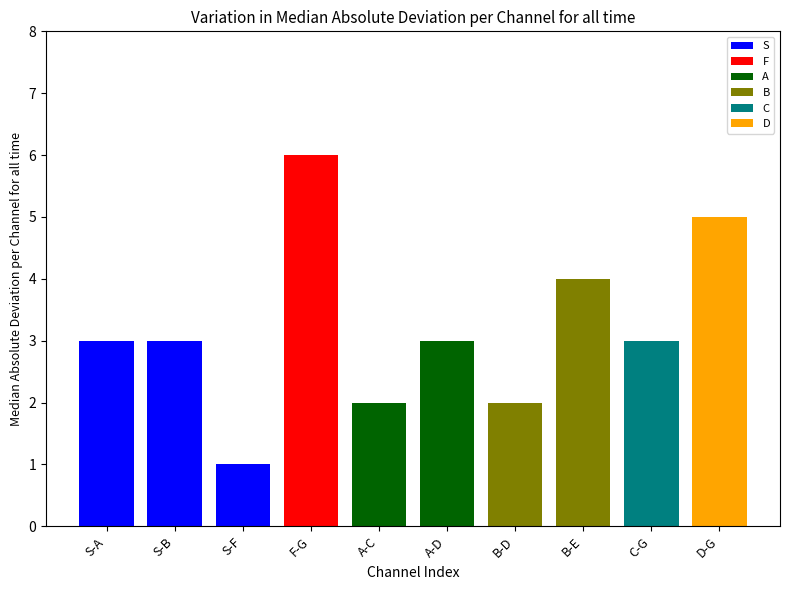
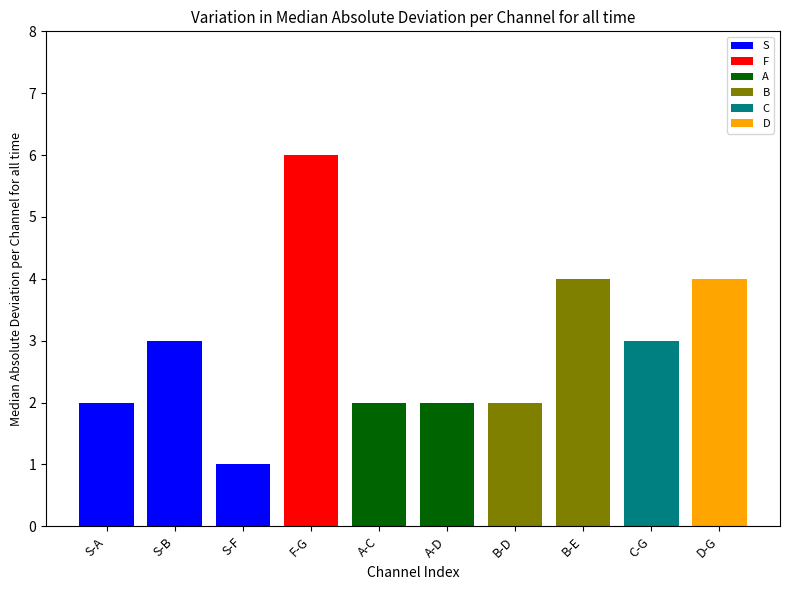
  {
-   "S-A": 3,
+   "S-A": 2,
    "S-B": 3,
    "S-F": 1,
    "F-G": 6,
    "A-C": 2,
-   "A-D": 3,
+   "A-D": 2,
    "B-D": 2,
    "B-E": 4,
    "C-G": 3,
-   "D-G": 5
+   "D-G": 4
  }
